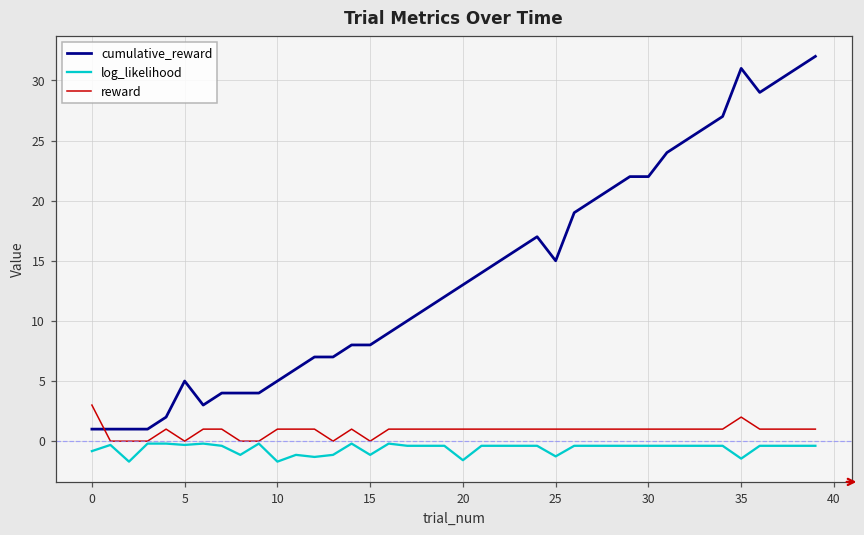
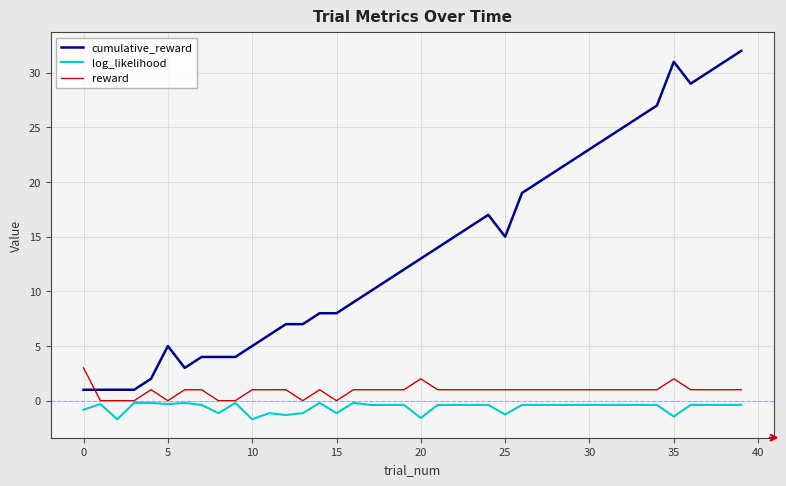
  {
    "cumulative_reward": {
      "0": 1,
      "5": 5,
      "10": 5,
      "15": 8,
      "20": 13,
      "25": 15,
-     "30": 22,
+     "30": 23,
      "35": 31
    },
    "log_likelihood": {
      "0": -1,
      "5": -0.3,
      "10": -1.7,
      "15": -1,
      "20": -1.6,
      "25": -1.3,
      "30": -0.4,
      "35": -1.5
    },
    "reward": {
      "0": 3,
      "5": 0,
      "10": 1,
      "15": 0,
-     "20": 1,
+     "20": 2,
      "25": 1,
      "30": 1,
      "35": 2
    }
  }
